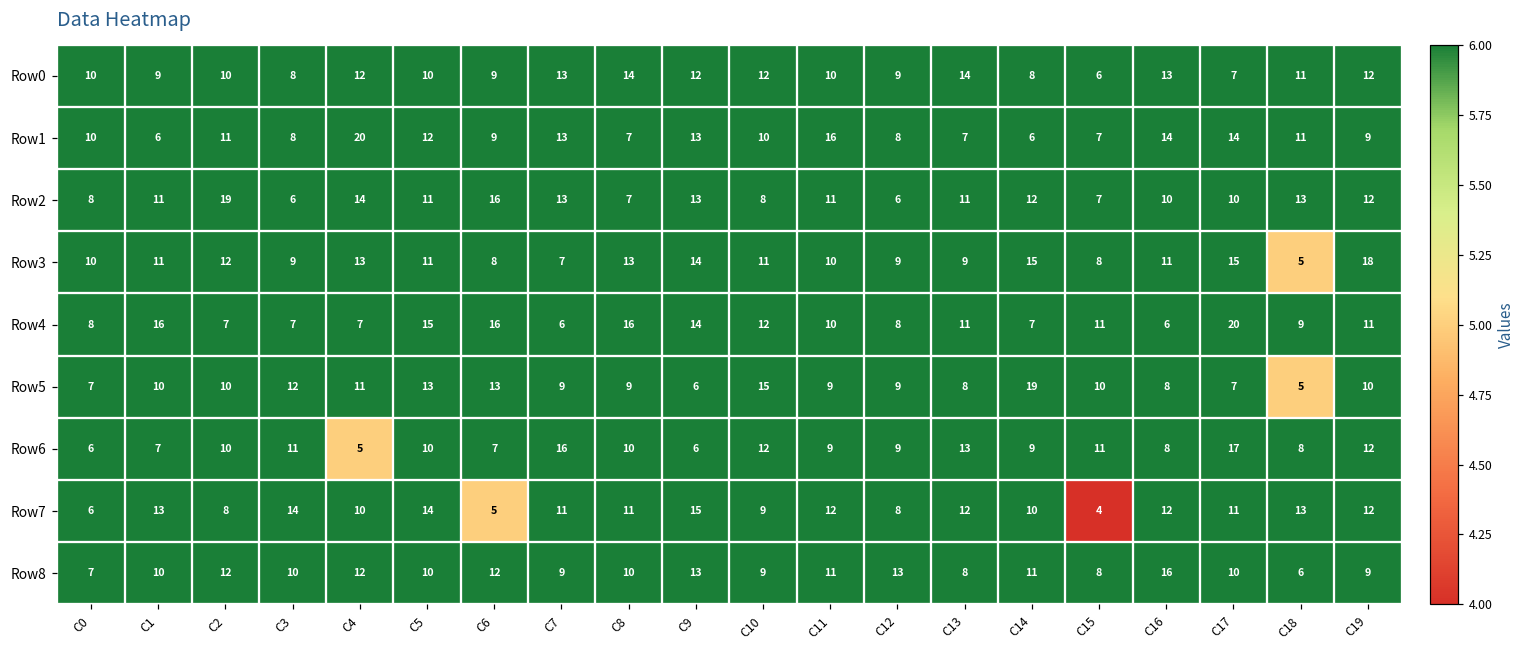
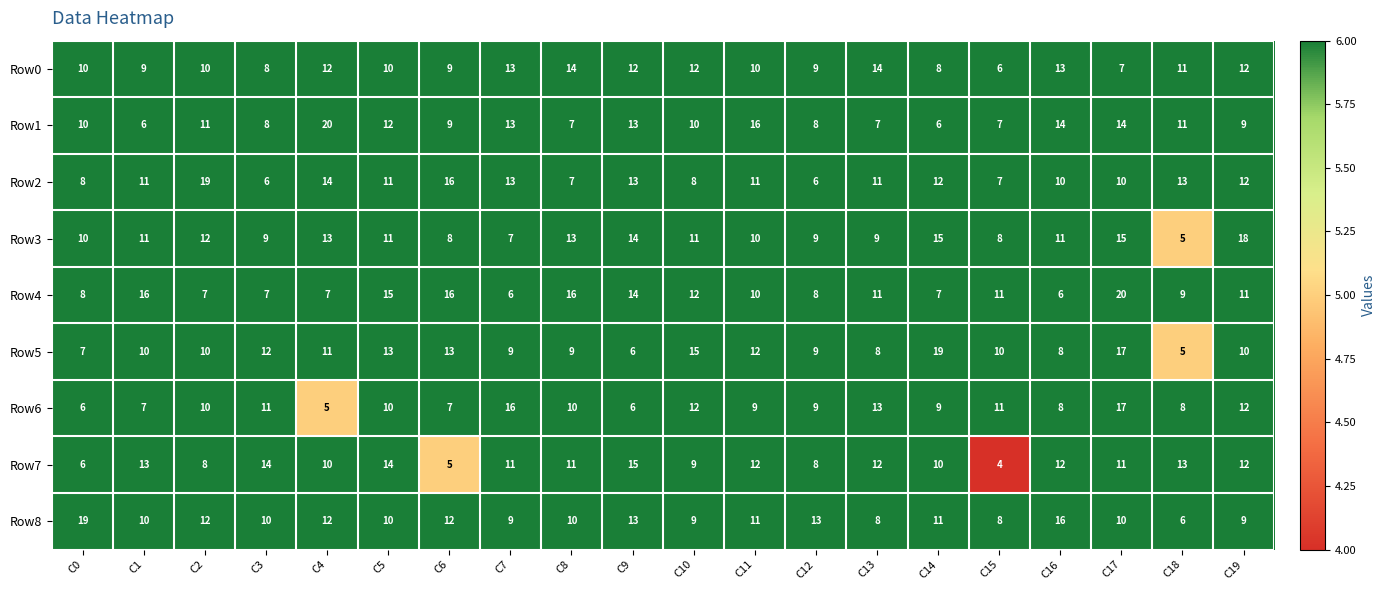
  {
    "Row0": {
      "C0": 10,
      "C1": 9,
      "C2": 10,
      "C3": 8,
      "C4": 12,
      "C5": 10,
      "C6": 9,
      "C7": 13,
      "C8": 14,
      "C9": 12,
      "C10": 12,
      "C11": 10,
      "C12": 9,
      "C13": 14,
      "C14": 8,
      "C15": 6,
      "C16": 13,
      "C17": 7,
      "C18": 11,
      "C19": 12
    },
    "Row1": {
      "C0": 10,
      "C1": 6,
      "C2": 11,
      "C3": 8,
      "C4": 20,
      "C5": 12,
      "C6": 9,
      "C7": 13,
      "C8": 7,
      "C9": 13,
      "C10": 10,
      "C11": 16,
      "C12": 8,
      "C13": 7,
      "C14": 6,
      "C15": 7,
      "C16": 14,
      "C17": 14,
      "C18": 11,
      "C19": 9
    },
    "Row2": {
      "C0": 8,
      "C1": 11,
      "C2": 19,
      "C3": 6,
      "C4": 14,
      "C5": 11,
      "C6": 16,
      "C7": 13,
      "C8": 7,
      "C9": 13,
      "C10": 8,
      "C11": 11,
      "C12": 6,
      "C13": 11,
      "C14": 12,
      "C15": 7,
      "C16": 10,
      "C17": 10,
      "C18": 13,
      "C19": 12
    },
    "Row3": {
      "C0": 10,
      "C1": 11,
      "C2": 12,
      "C3": 9,
      "C4": 13,
      "C5": 11,
      "C6": 8,
      "C7": 7,
      "C8": 13,
      "C9": 14,
      "C10": 11,
      "C11": 10,
      "C12": 9,
      "C13": 9,
      "C14": 15,
      "C15": 8,
      "C16": 11,
      "C17": 15,
      "C18": 5,
      "C19": 18
    },
    "Row4": {
      "C0": 8,
      "C1": 16,
      "C2": 7,
      "C3": 7,
      "C4": 7,
      "C5": 15,
      "C6": 16,
      "C7": 6,
      "C8": 16,
      "C9": 14,
      "C10": 12,
      "C11": 10,
      "C12": 8,
      "C13": 11,
      "C14": 7,
      "C15": 11,
      "C16": 6,
      "C17": 20,
      "C18": 9,
      "C19": 11
    },
    "Row5": {
      "C0": 7,
      "C1": 10,
      "C2": 10,
      "C3": 12,
      "C4": 11,
      "C5": 13,
      "C6": 13,
      "C7": 9,
      "C8": 9,
      "C9": 6,
      "C10": 15,
-     "C11": 9,
+     "C11": 12,
      "C12": 9,
      "C13": 8,
      "C14": 19,
      "C15": 10,
      "C16": 8,
-     "C17": 7,
+     "C17": 17,
      "C18": 5,
      "C19": 10
    },
    "Row6": {
      "C0": 6,
      "C1": 7,
      "C2": 10,
      "C3": 11,
      "C4": 5,
      "C5": 10,
      "C6": 7,
      "C7": 16,
      "C8": 10,
      "C9": 6,
      "C10": 12,
      "C11": 9,
      "C12": 9,
      "C13": 13,
      "C14": 9,
      "C15": 11,
      "C16": 8,
      "C17": 17,
      "C18": 8,
      "C19": 12
    },
    "Row7": {
      "C0": 6,
      "C1": 13,
      "C2": 8,
      "C3": 14,
      "C4": 10,
      "C5": 14,
      "C6": 5,
      "C7": 11,
      "C8": 11,
      "C9": 15,
      "C10": 9,
      "C11": 12,
      "C12": 8,
      "C13": 12,
      "C14": 10,
      "C15": 4,
      "C16": 12,
      "C17": 11,
      "C18": 13,
      "C19": 12
    },
    "Row8": {
-     "C0": 7,
+     "C0": 19,
      "C1": 10,
      "C2": 12,
      "C3": 10,
      "C4": 12,
      "C5": 10,
      "C6": 12,
      "C7": 9,
      "C8": 10,
      "C9": 13,
      "C10": 9,
      "C11": 11,
      "C12": 13,
      "C13": 8,
      "C14": 11,
      "C15": 8,
      "C16": 16,
      "C17": 10,
      "C18": 6,
      "C19": 9
    }
  }
